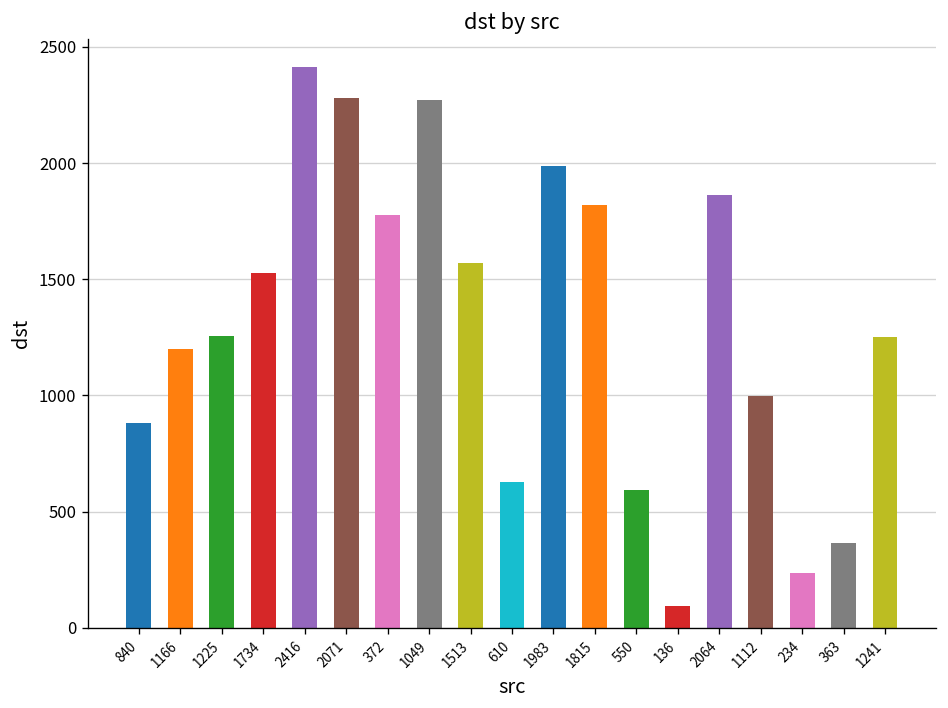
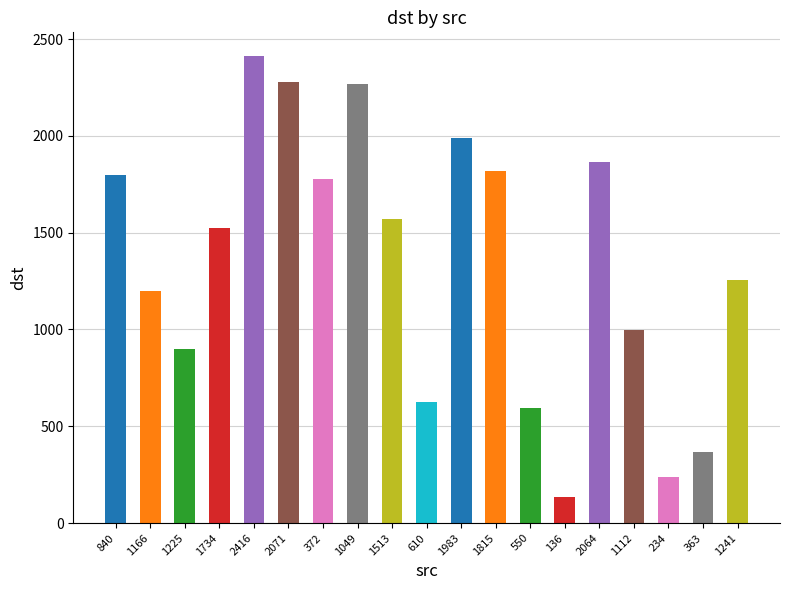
  {
-   "840": 880,
+   "840": 1800,
    "1166": 1200,
-   "1225": 1260,
+   "1225": 900,
    "1734": 1530,
    "2416": 2410,
    "2071": 2280,
    "372": 1780,
    "1049": 2270,
    "1513": 1570,
    "610": 630,
    "1983": 1990,
    "1815": 1820,
    "550": 590,
-   "136": 90,
+   "136": 140,
    "2064": 1860,
    "1112": 1000,
    "234": 240,
    "363": 370,
    "1241": 1250
  }
